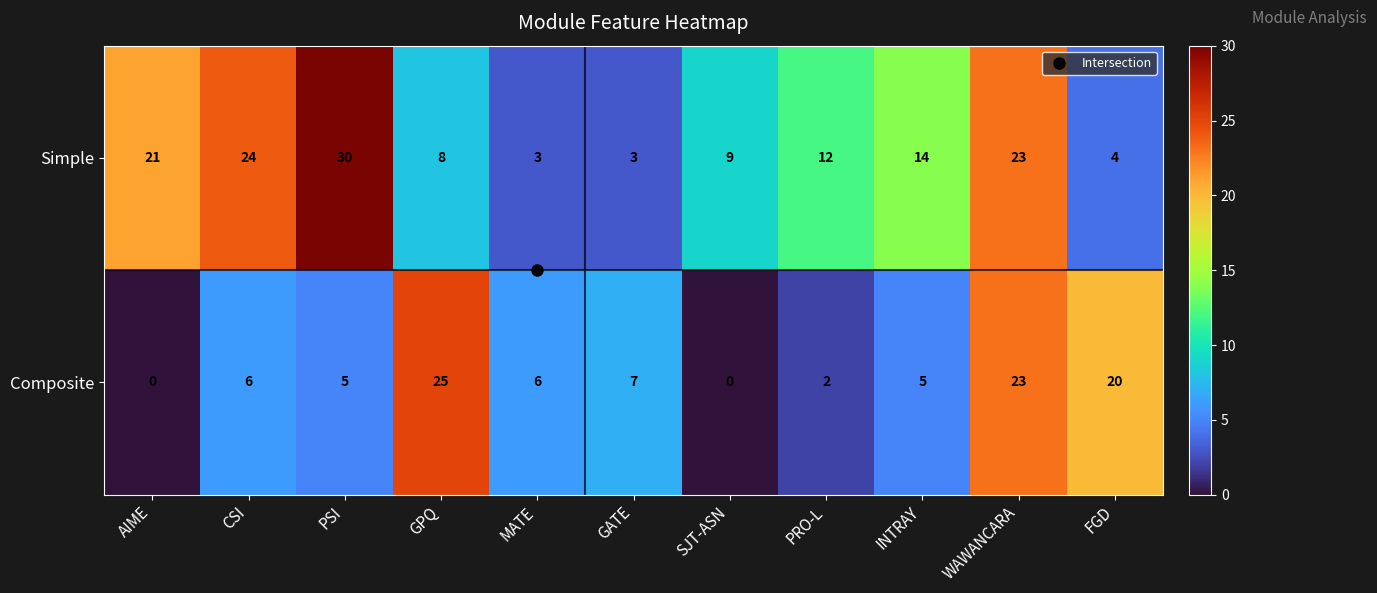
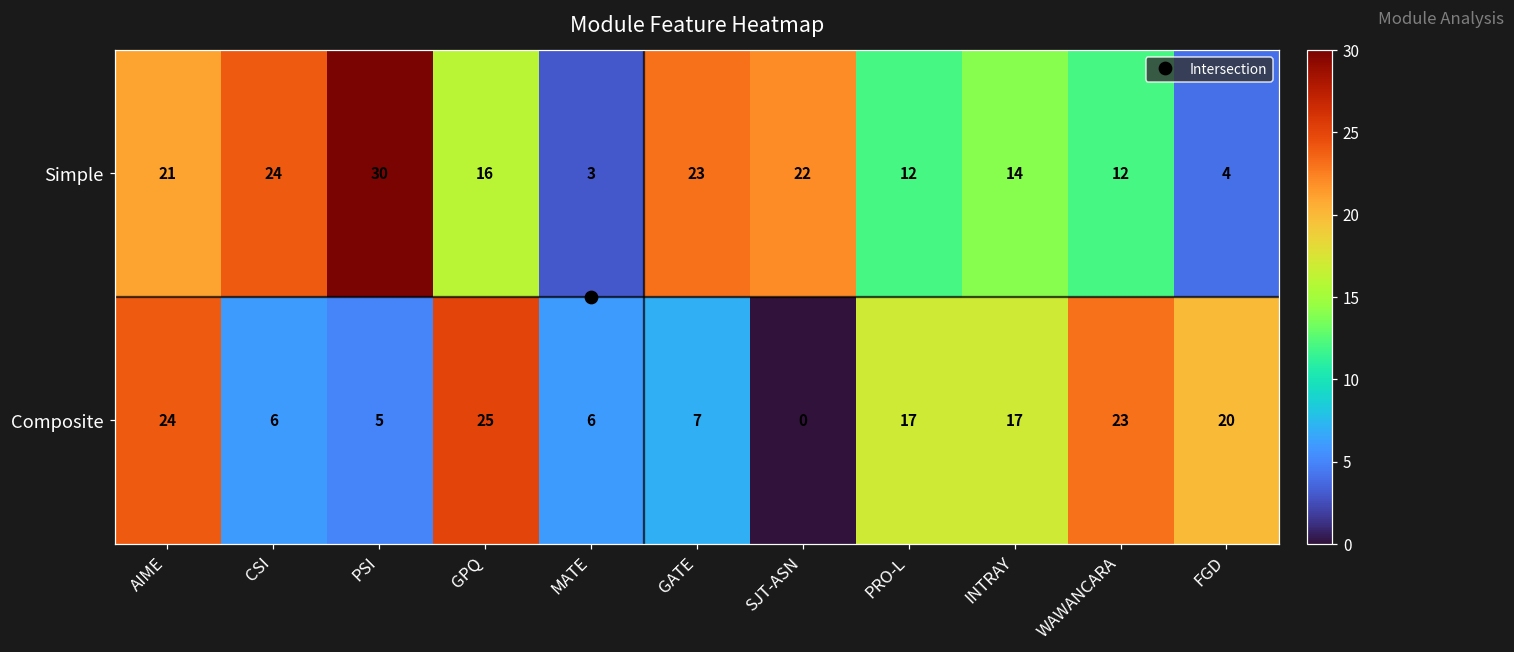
  {
    "Simple": {
      "AIME": 21,
      "CSI": 24,
      "PSI": 30,
-     "GPQ": 8,
+     "GPQ": 16,
      "MATE": 3,
-     "GATE": 3,
-     "SJT-ASN": 9,
+     "GATE": 23,
+     "SJT-ASN": 22,
      "PRO-L": 12,
      "INTRAY": 14,
-     "WAWANCARA": 23,
+     "WAWANCARA": 12,
      "FGD": 4
    },
    "Composite": {
-     "AIME": 0,
+     "AIME": 24,
      "CSI": 6,
      "PSI": 5,
      "GPQ": 25,
      "MATE": 6,
      "GATE": 7,
      "SJT-ASN": 0,
-     "PRO-L": 2,
-     "INTRAY": 5,
+     "PRO-L": 17,
+     "INTRAY": 17,
      "WAWANCARA": 23,
      "FGD": 20
    }
  }
